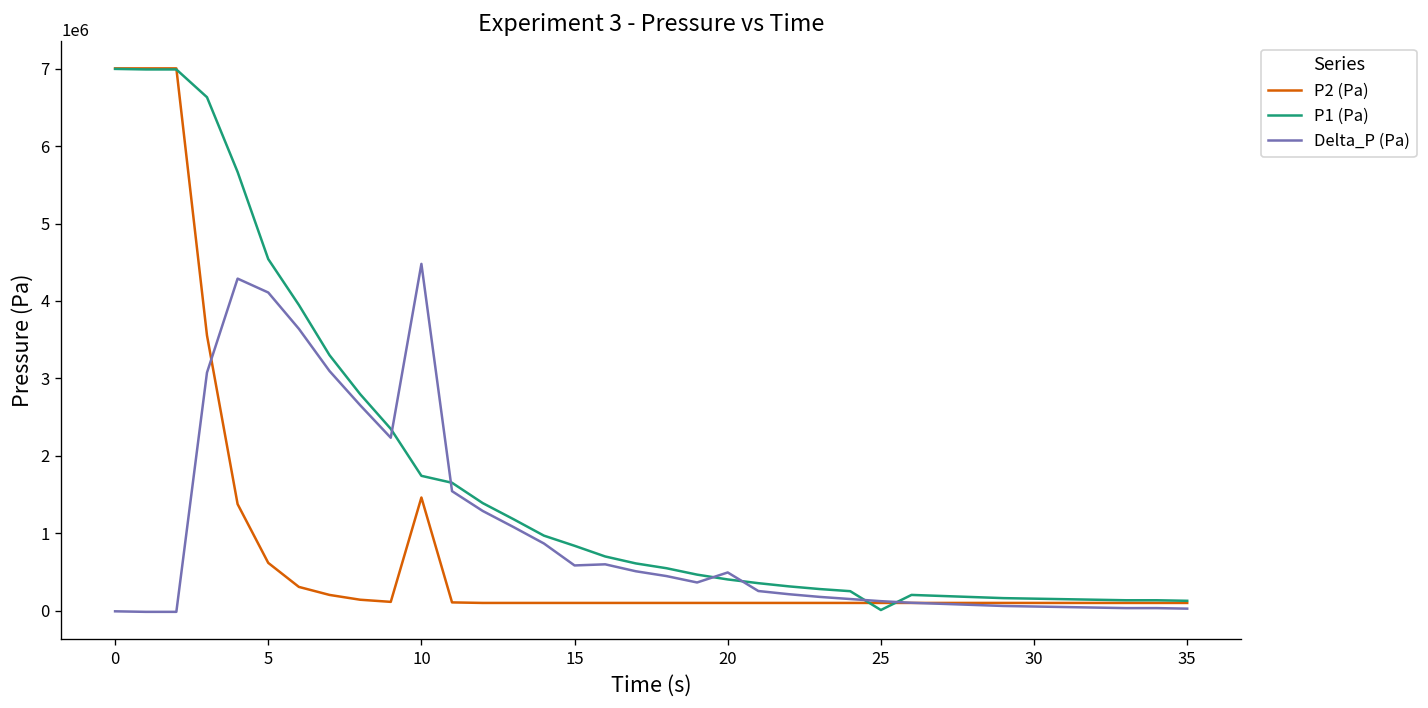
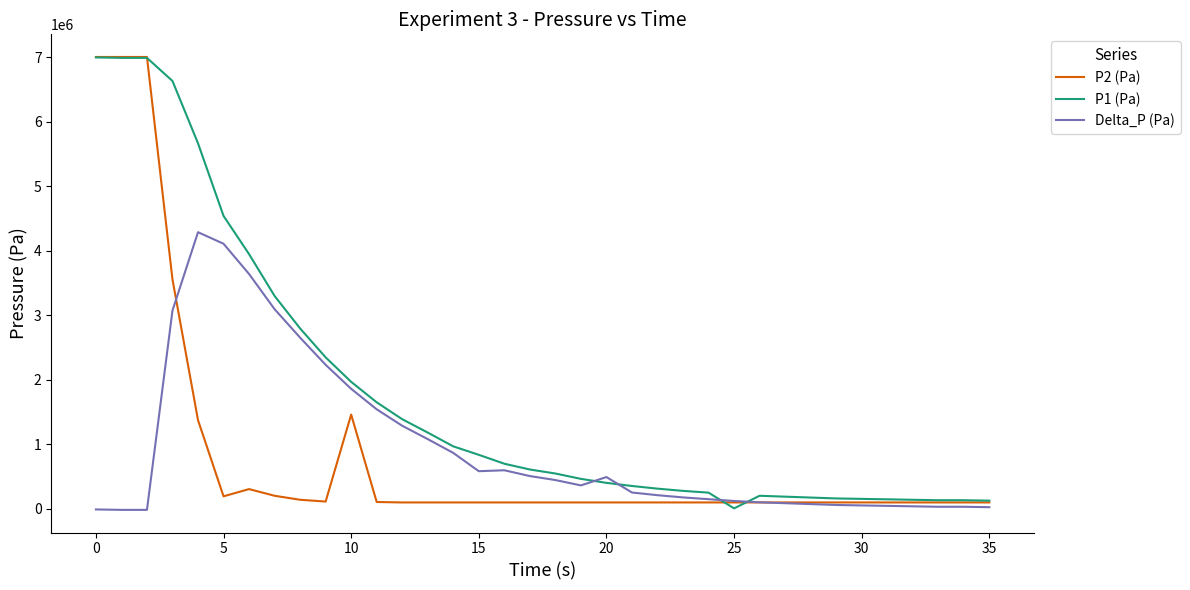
  {
    "P2 (Pa)": {
-     "5": 600000,
+     "5": 200000,
      "10": 1500000,
      "15": 100000,
      "20": 100000,
      "30": 100000
    },
    "P1 (Pa)": {
      "5": 4500000,
-     "10": 1700000,
+     "10": 2000000,
      "15": 800000,
      "20": 400000,
      "25": 0,
      "30": 200000
    },
    "Delta_P (Pa)": {
      "0": 0,
      "5": 4100000,
-     "10": 4500000,
+     "10": 1900000,
      "15": 600000,
      "20": 500000,
      "30": 100000,
      "35": 0
    }
  }
